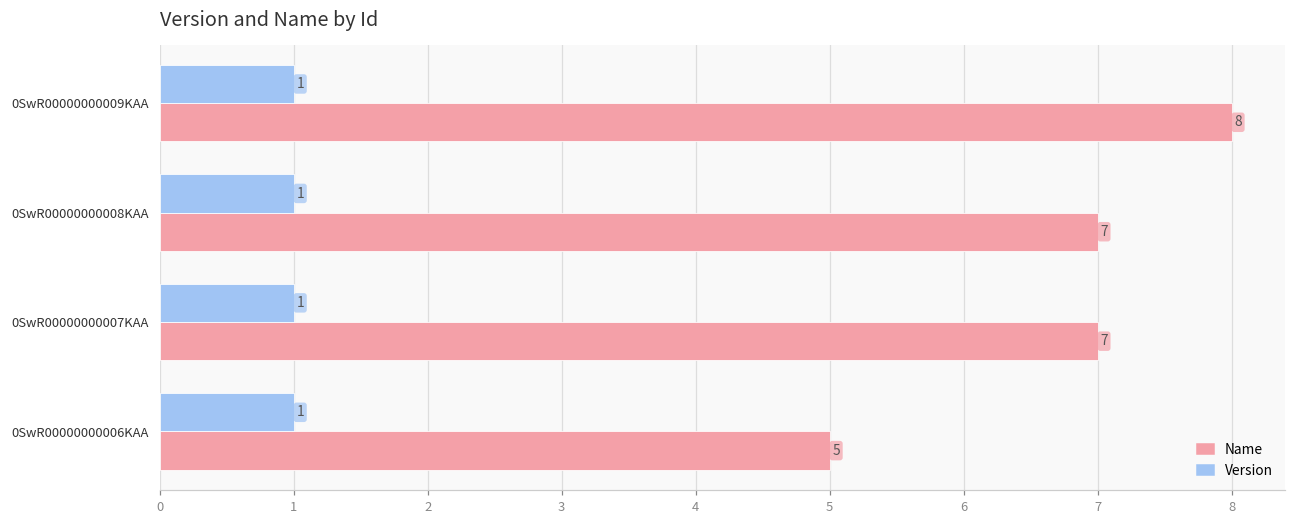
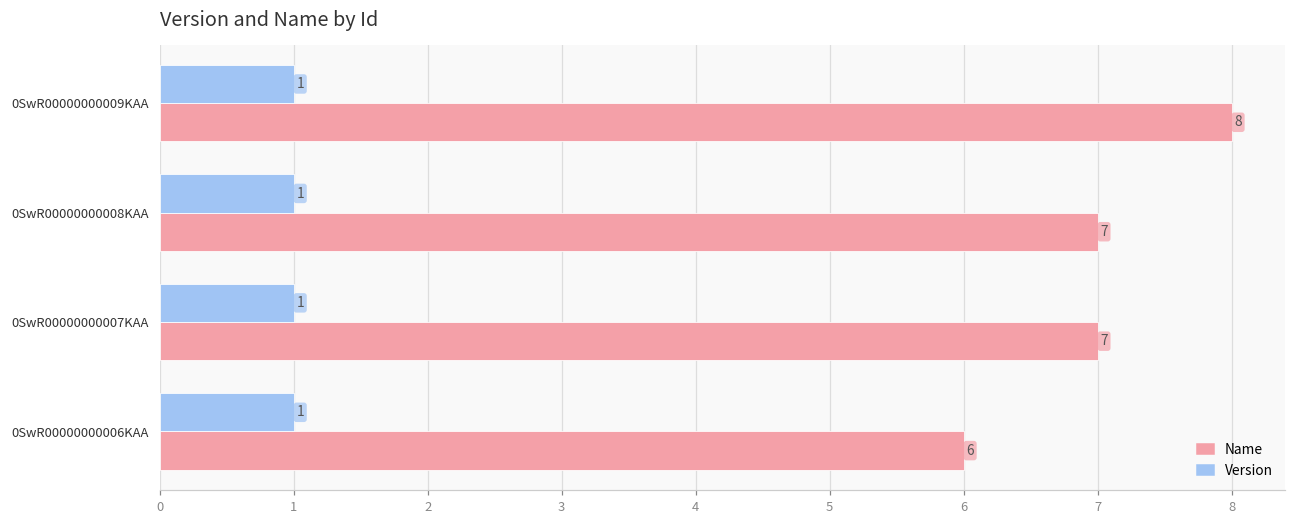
  {
    "Name": {
-     "0SwR00000000006KAA": 5
+     "0SwR00000000006KAA": 6
    }
  }
